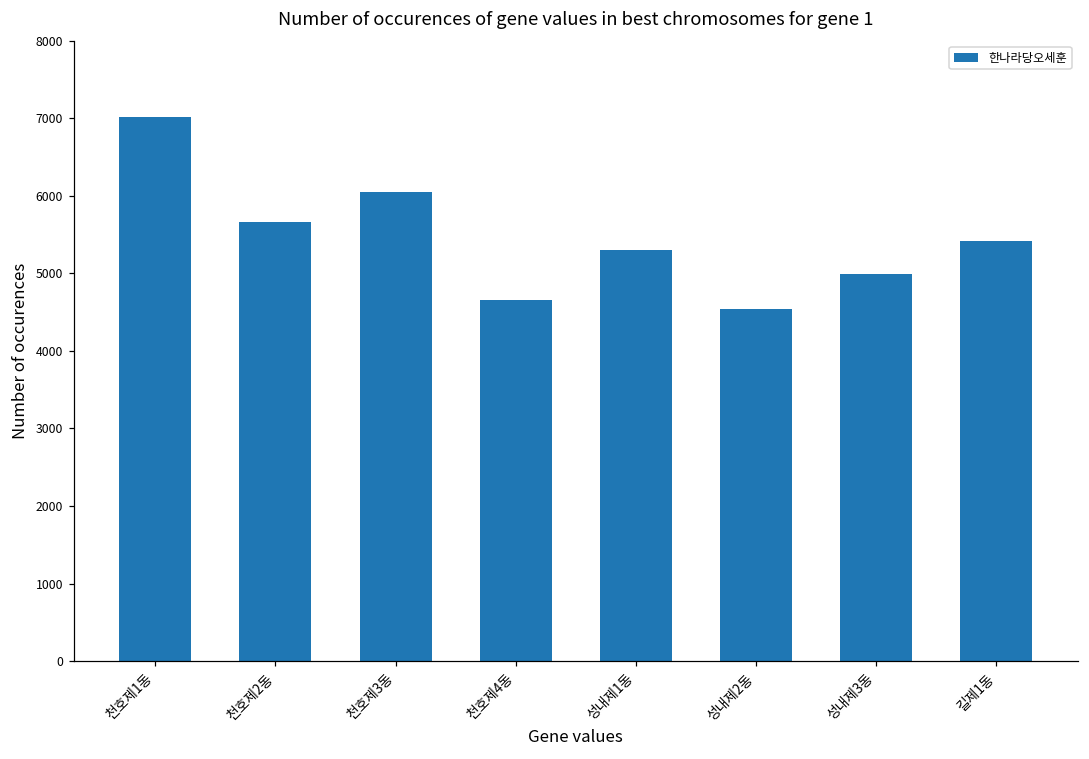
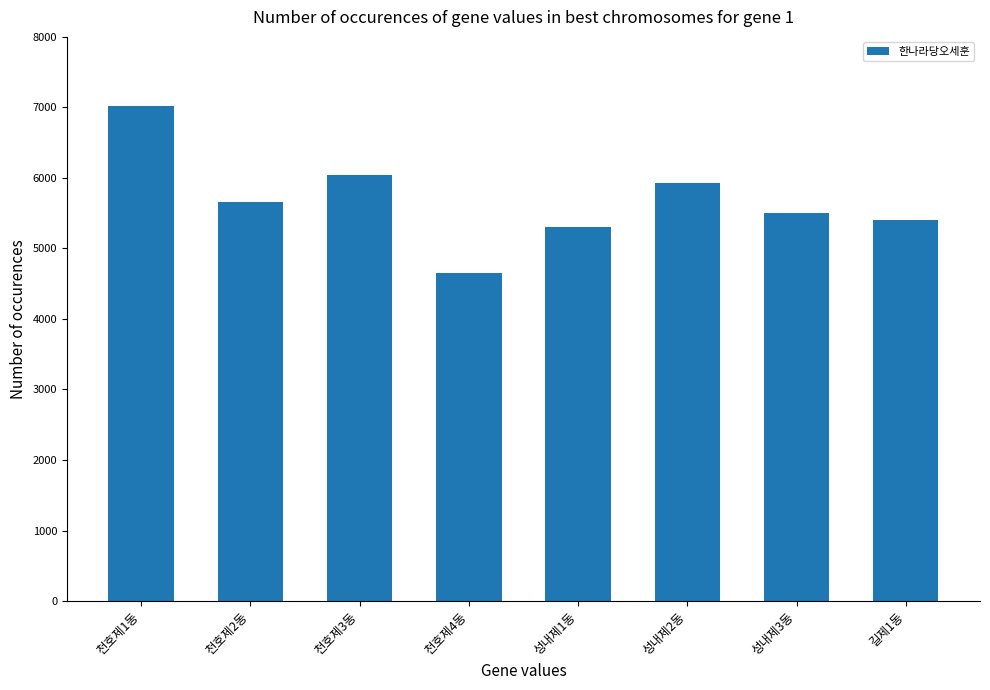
  {
    "천호제1동": 7000,
    "천호제2동": 5700,
    "천호제3동": 6000,
    "천호제4동": 4700,
    "성내제1동": 5300,
-   "성내제2동": 4500,
-   "성내제3동": 5000,
+   "성내제2동": 5900,
+   "성내제3동": 5500,
    "길제1동": 5400
  }
